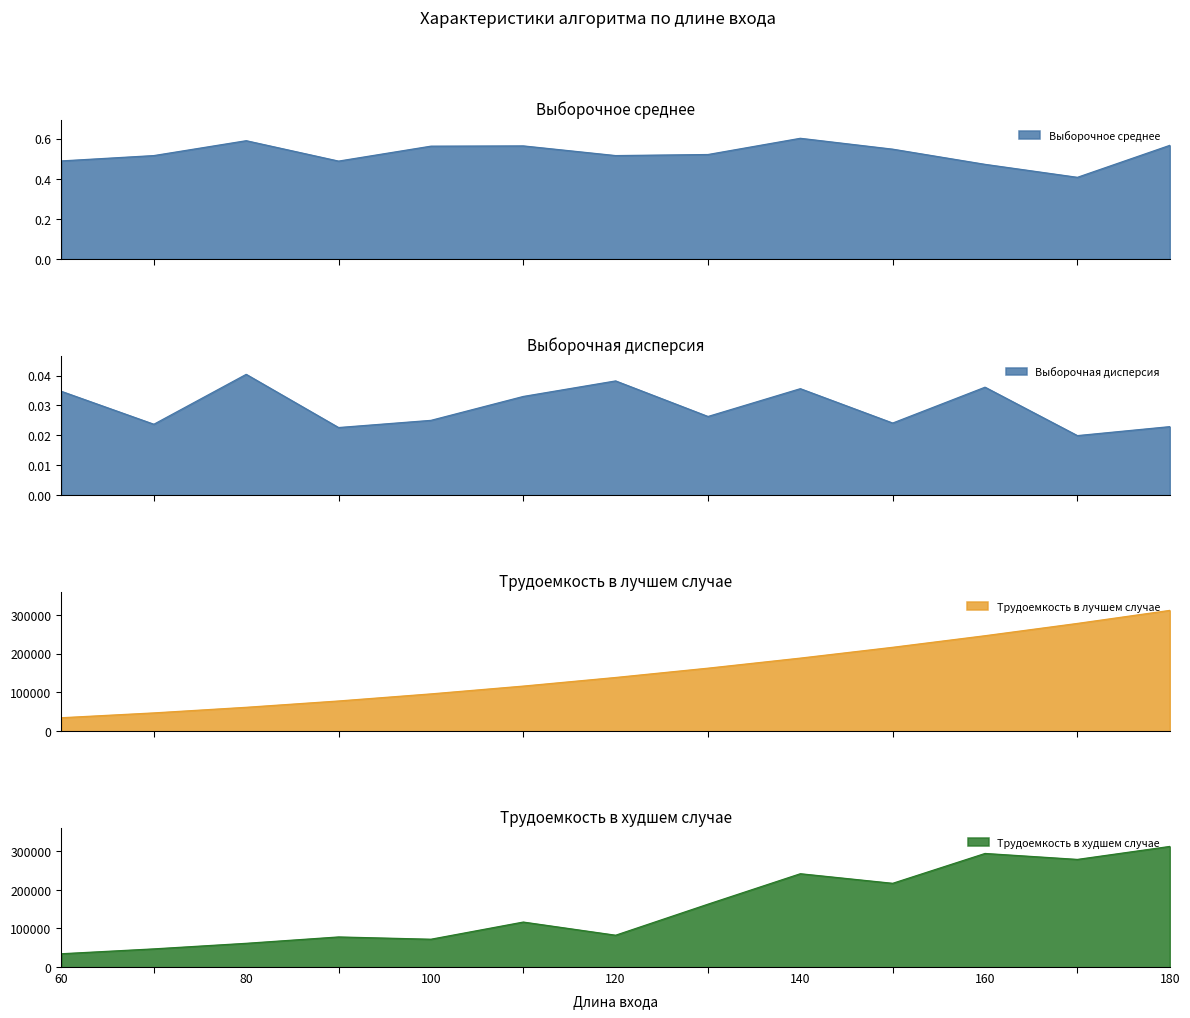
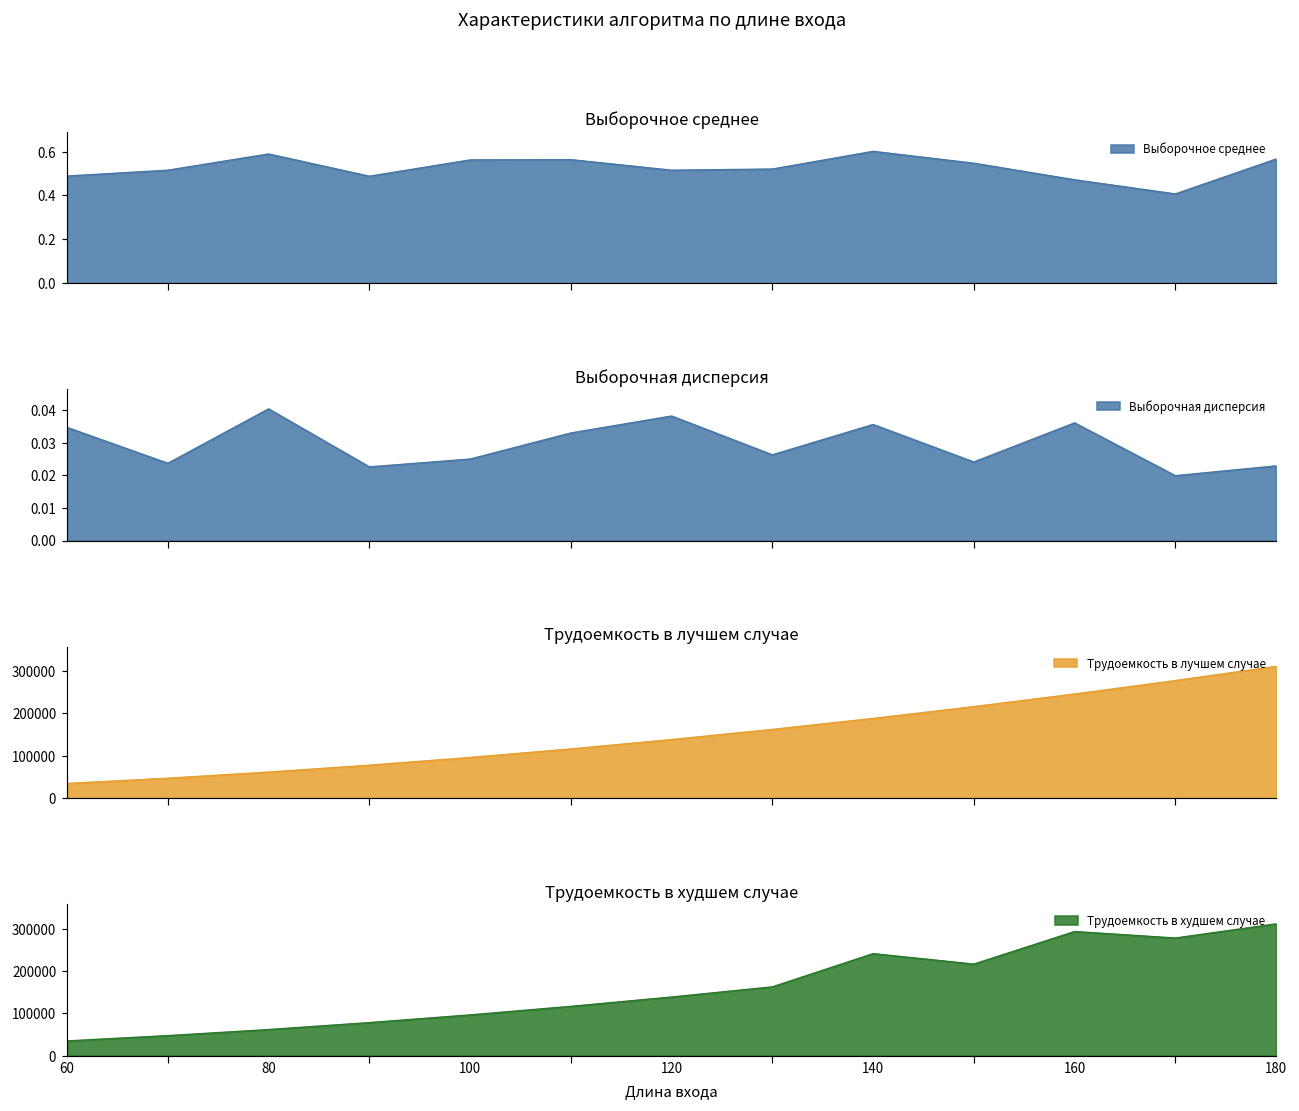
  {
    "Трудоемкость в худшем случае": {
      "60": 30000,
      "80": 60000,
-     "100": 70000,
-     "120": 80000,
+     "100": 100000,
+     "120": 140000,
      "140": 240000,
      "160": 290000,
      "180": 310000
    }
  }
